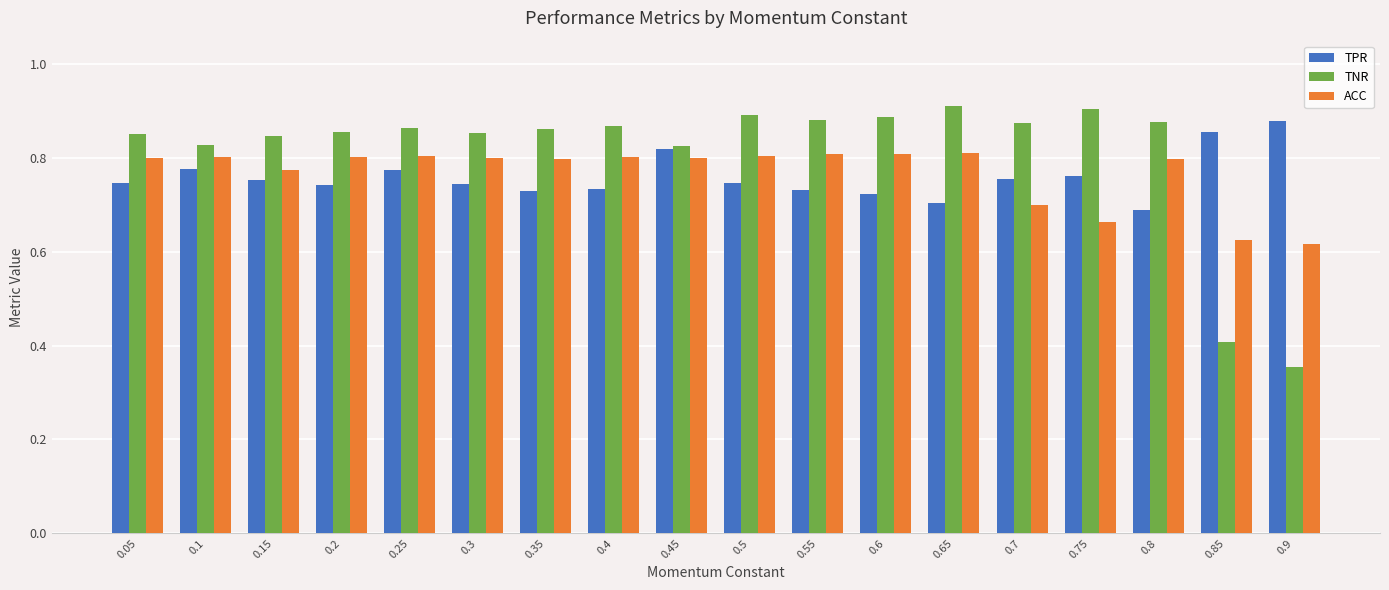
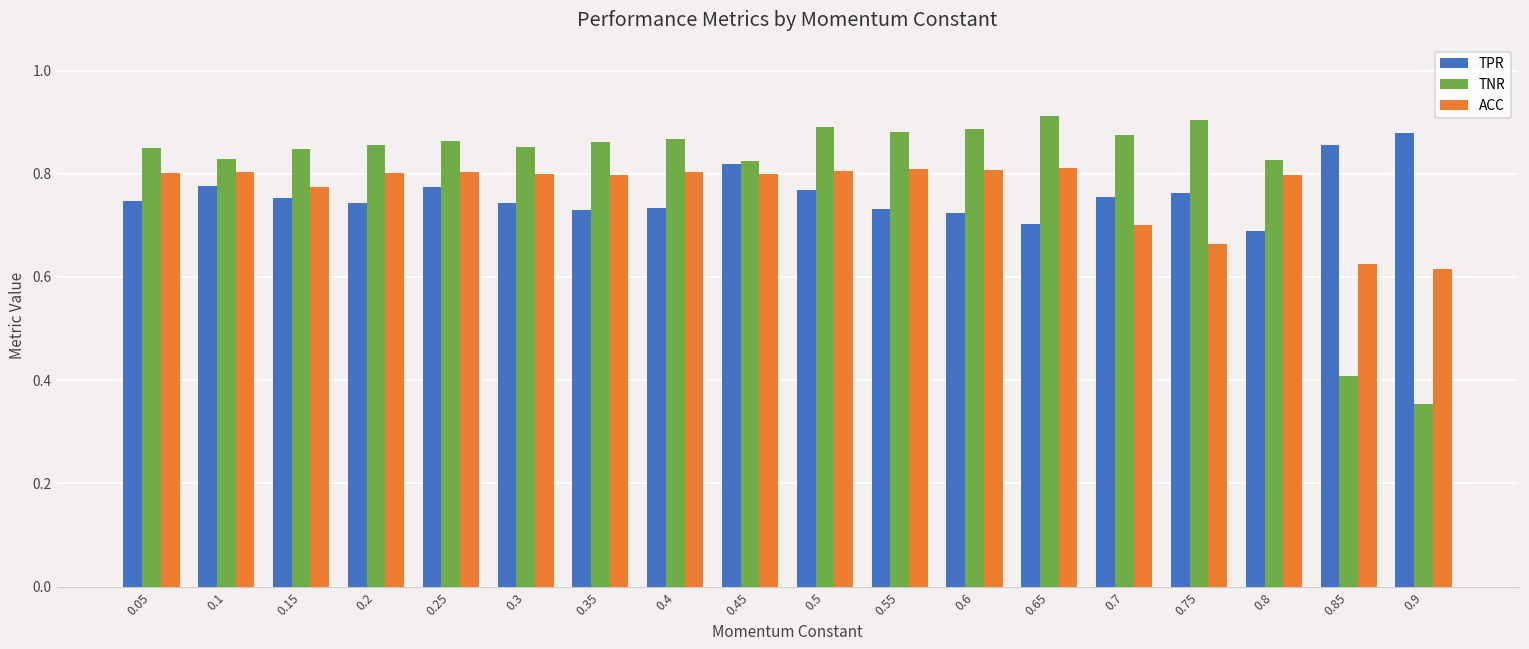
  {
    "TPR": {
      "0.05": 0.75,
      "0.1": 0.78,
      "0.15": 0.75,
      "0.2": 0.74,
      "0.25": 0.77,
      "0.3": 0.74,
      "0.35": 0.73,
      "0.4": 0.73,
      "0.45": 0.82,
-     "0.5": 0.75,
+     "0.5": 0.77,
      "0.55": 0.73,
      "0.6": 0.72,
      "0.65": 0.70,
      "0.7": 0.75,
      "0.75": 0.76,
      "0.8": 0.69,
      "0.85": 0.86,
      "0.9": 0.88
    },
    "TNR": {
      "0.05": 0.85,
      "0.1": 0.83,
      "0.15": 0.85,
      "0.2": 0.86,
      "0.25": 0.86,
      "0.3": 0.85,
      "0.35": 0.86,
      "0.4": 0.87,
      "0.45": 0.82,
      "0.5": 0.89,
      "0.55": 0.88,
      "0.6": 0.89,
      "0.65": 0.91,
      "0.7": 0.88,
      "0.75": 0.90,
-     "0.8": 0.88,
+     "0.8": 0.83,
      "0.85": 0.41,
      "0.9": 0.35
    },
    "ACC": {
      "0.05": 0.80,
      "0.1": 0.80,
      "0.15": 0.77,
      "0.2": 0.80,
      "0.25": 0.80,
      "0.3": 0.80,
      "0.35": 0.80,
      "0.4": 0.80,
      "0.45": 0.80,
      "0.5": 0.80,
      "0.55": 0.81,
      "0.6": 0.81,
      "0.65": 0.81,
      "0.7": 0.70,
      "0.75": 0.66,
      "0.8": 0.80,
      "0.85": 0.62,
      "0.9": 0.62
    }
  }
